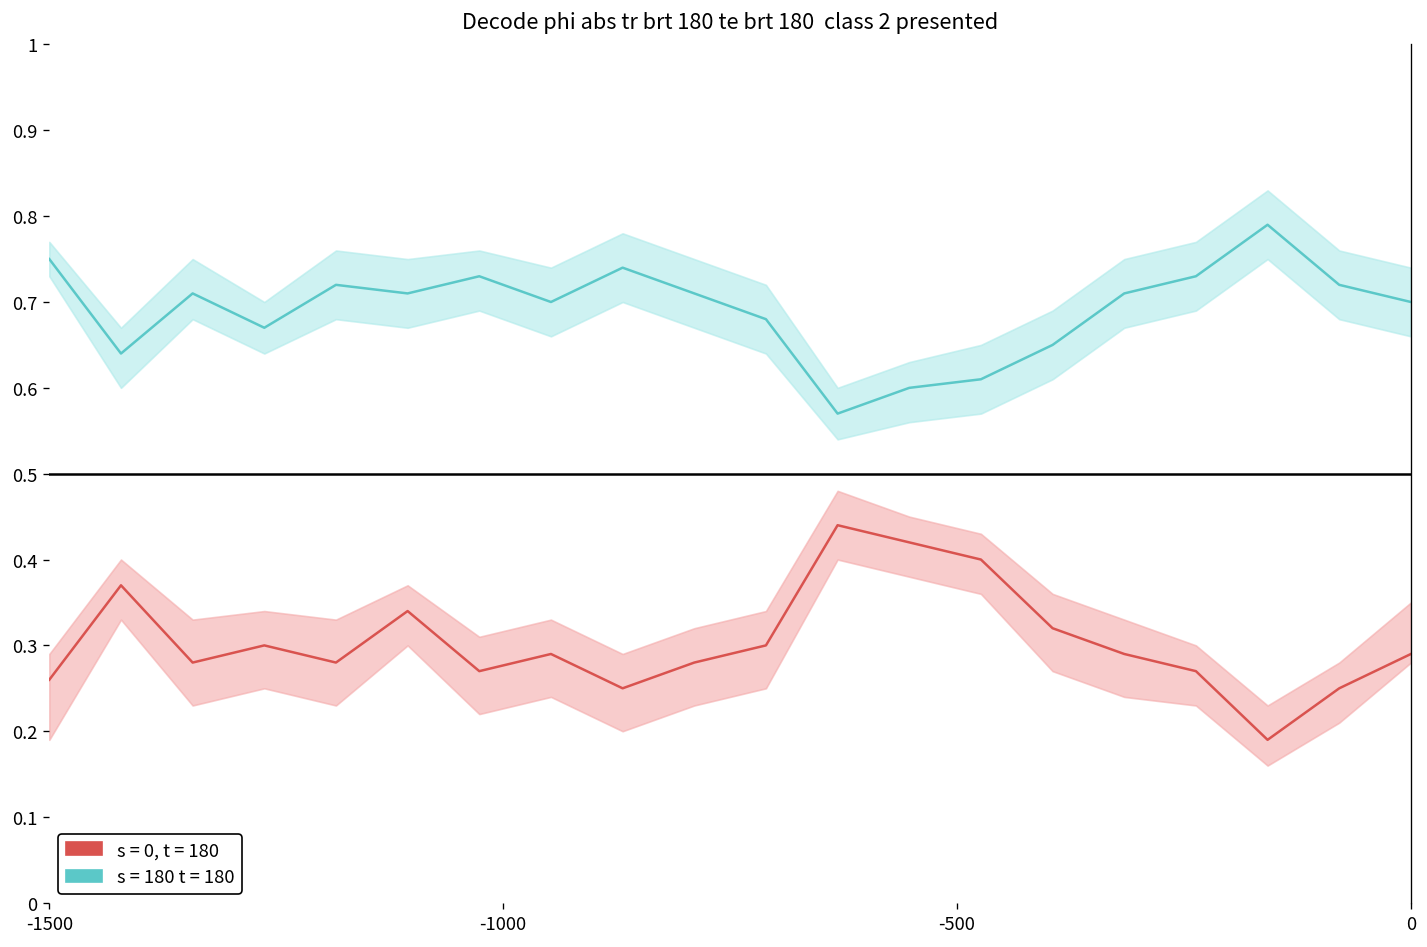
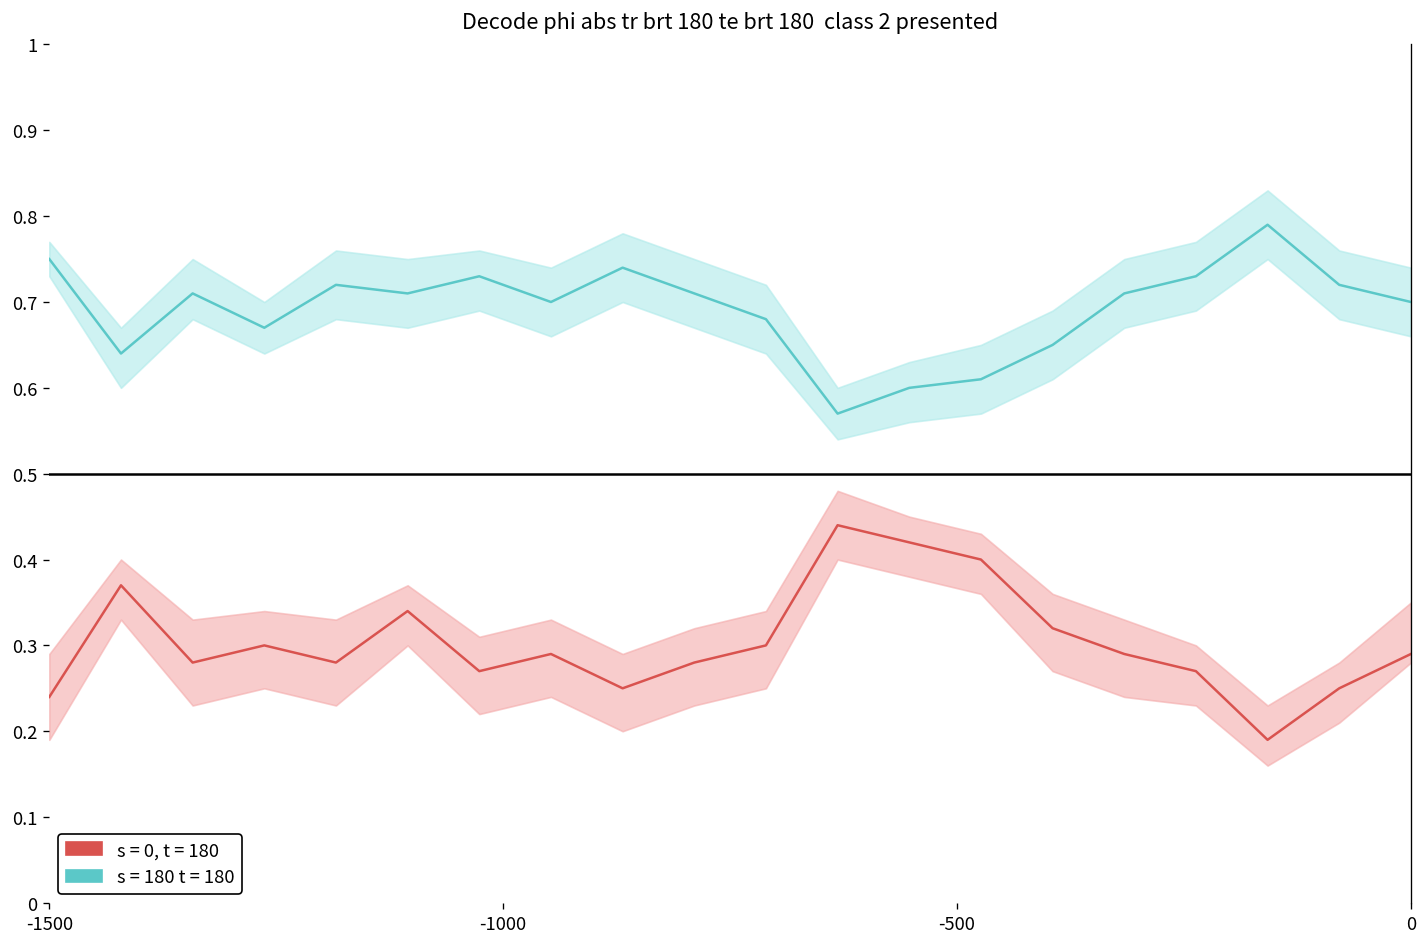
  {
    "s = 0, t = 180": {
-     "-1500": 0.26,
+     "-1500": 0.24,
      "0": 0.29
    },
    "s = 180 t = 180": {
      "-1500": 0.75,
      "0": 0.70
    }
  }
